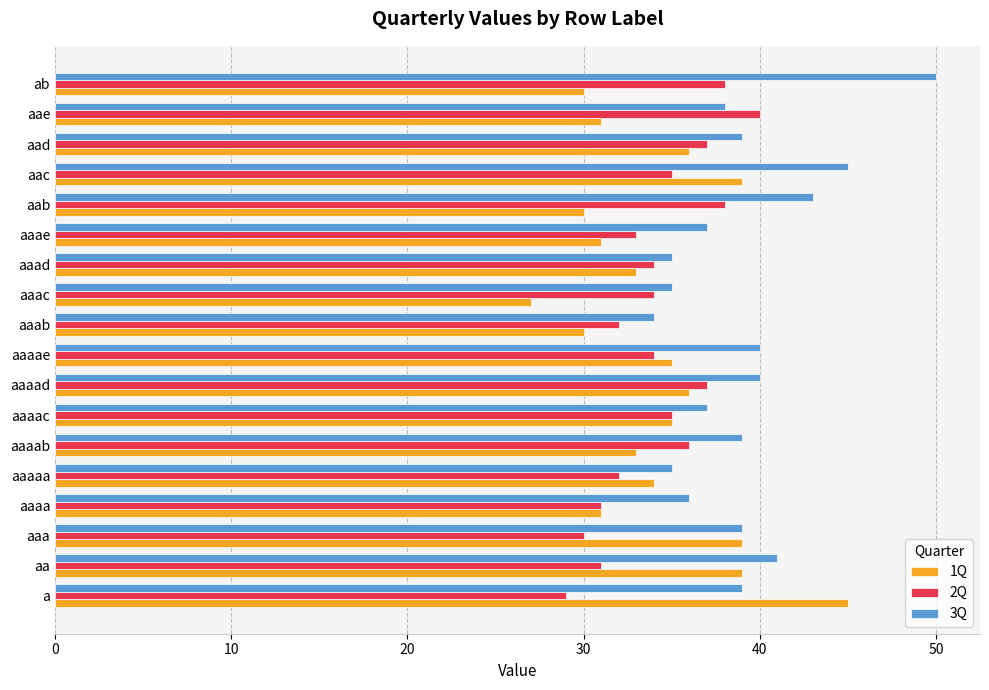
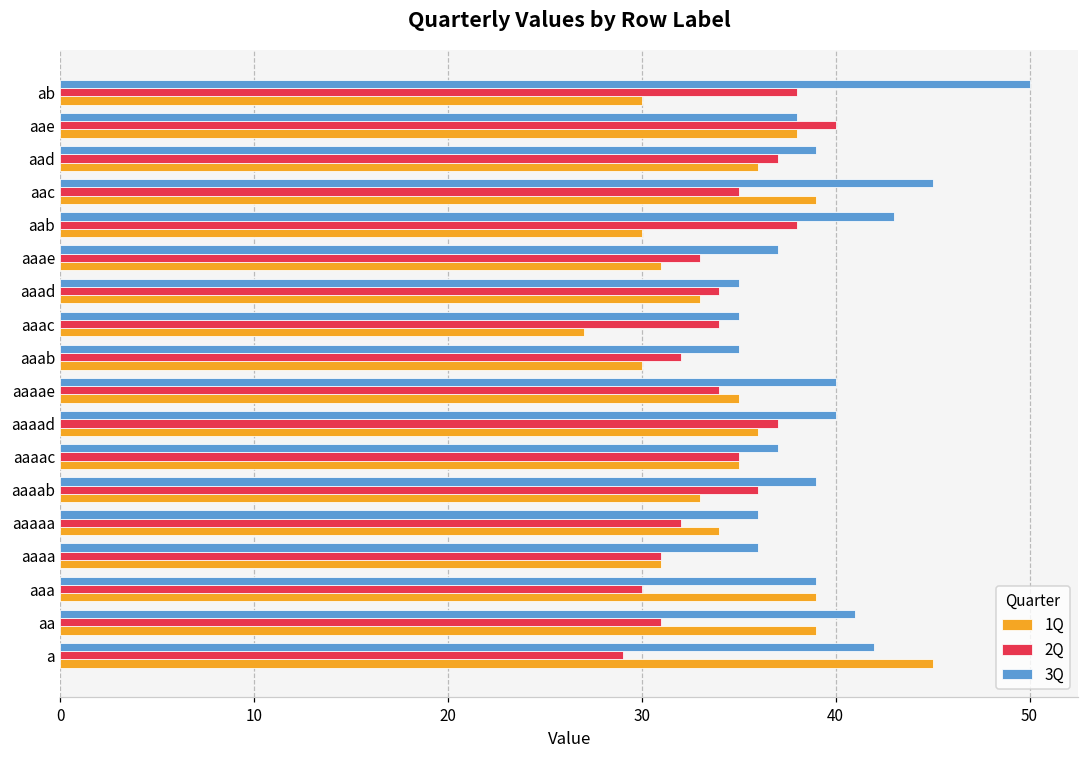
  {
    "1Q": {
      "ab": 30,
-     "aae": 31,
+     "aae": 38,
      "aad": 36,
      "aac": 39,
      "aab": 30,
      "aaae": 31,
      "aaad": 33,
      "aaac": 27,
      "aaab": 30,
      "aaaae": 35,
      "aaaad": 36,
      "aaaac": 35,
      "aaaab": 33,
      "aaaaa": 34,
      "aaaa": 31,
      "aaa": 39,
      "aa": 39,
      "a": 45
    },
    "2Q": {
      "ab": 38,
      "aae": 40,
      "aad": 37,
      "aac": 35,
      "aab": 38,
      "aaae": 33,
      "aaad": 34,
      "aaac": 34,
      "aaab": 32,
      "aaaae": 34,
      "aaaad": 37,
      "aaaac": 35,
      "aaaab": 36,
      "aaaaa": 32,
      "aaaa": 31,
      "aaa": 30,
      "aa": 31,
      "a": 29
    },
    "3Q": {
      "ab": 50,
      "aae": 38,
      "aad": 39,
      "aac": 45,
      "aab": 43,
      "aaae": 37,
      "aaad": 35,
      "aaac": 35,
-     "aaab": 34,
+     "aaab": 35,
      "aaaae": 40,
      "aaaad": 40,
      "aaaac": 37,
      "aaaab": 39,
-     "aaaaa": 35,
+     "aaaaa": 36,
      "aaaa": 36,
      "aaa": 39,
      "aa": 41,
-     "a": 39
+     "a": 42
    }
  }
